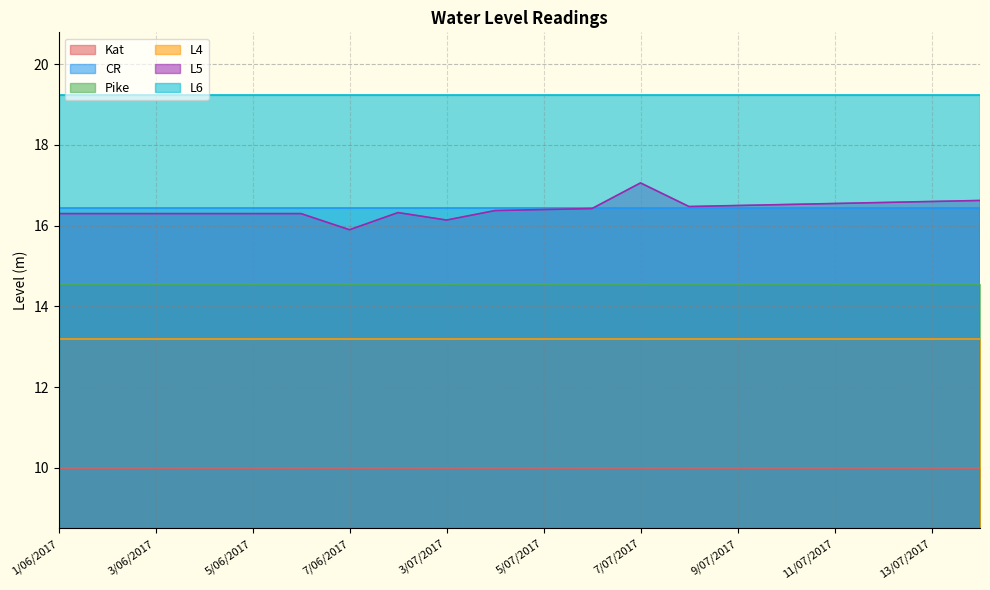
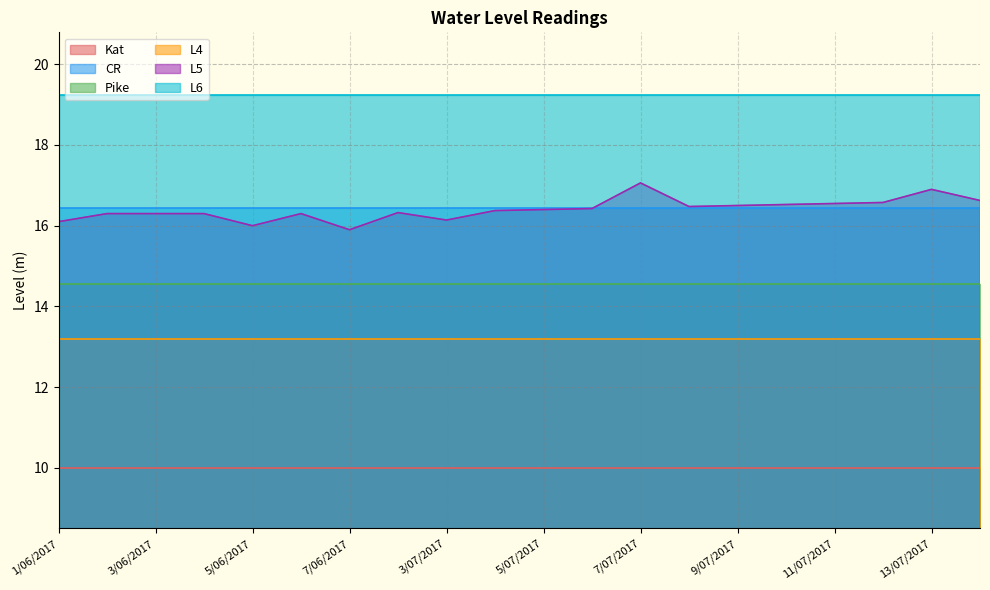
  {
    "Kat": {
      "1/06/2017": 10.0,
      "3/06/2017": 10.0,
      "5/06/2017": 10.0,
      "7/06/2017": 10.0,
      "3/07/2017": 10.0,
      "5/07/2017": 10.0,
      "7/07/2017": 10.0,
      "9/07/2017": 10.0,
      "11/07/2017": 10.0,
      "13/07/2017": 10.0
    },
    "Pike": {
      "1/06/2017": 14.6,
      "3/06/2017": 14.6,
      "5/06/2017": 14.6,
      "7/06/2017": 14.6,
      "3/07/2017": 14.6,
      "5/07/2017": 14.6,
      "7/07/2017": 14.6,
      "9/07/2017": 14.6,
      "11/07/2017": 14.6,
      "13/07/2017": 14.6
    },
    "L4": {
      "1/06/2017": 13.2,
      "3/06/2017": 13.2,
      "5/06/2017": 13.2,
      "7/06/2017": 13.2,
      "3/07/2017": 13.2,
      "5/07/2017": 13.2,
      "7/07/2017": 13.2,
      "9/07/2017": 13.2,
      "11/07/2017": 13.2,
      "13/07/2017": 13.2
    },
    "L5": {
-     "1/06/2017": 16.3,
+     "1/06/2017": 16.1,
      "3/06/2017": 16.3,
-     "5/06/2017": 16.3,
+     "5/06/2017": 16.0,
      "7/06/2017": 15.9,
      "3/07/2017": 16.1,
      "7/07/2017": 17.1,
      "11/07/2017": 16.6,
-     "13/07/2017": 16.6
+     "13/07/2017": 16.9
    }
  }
